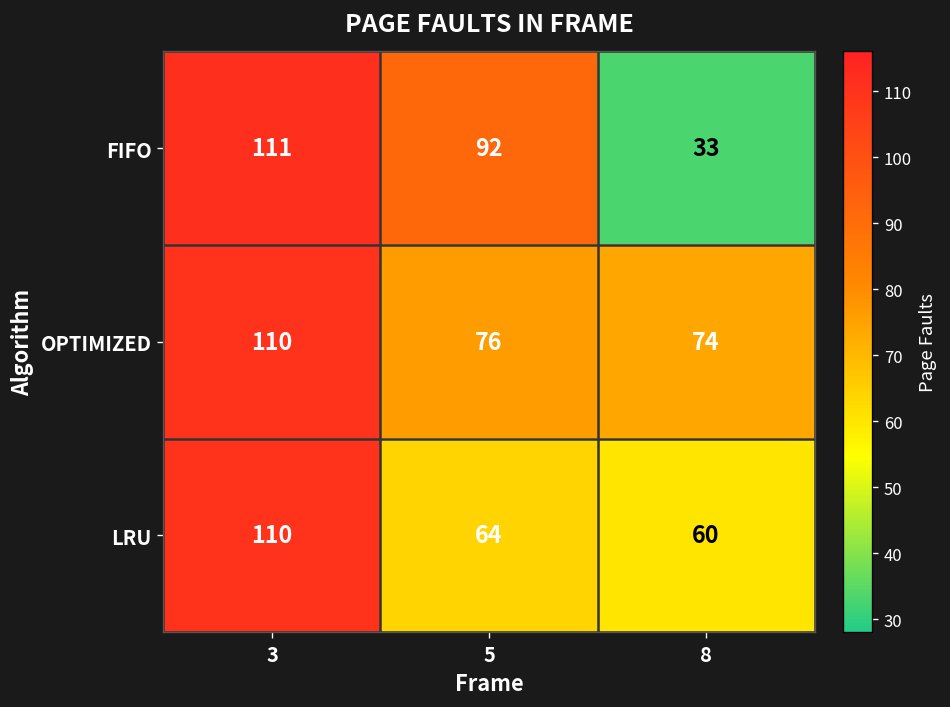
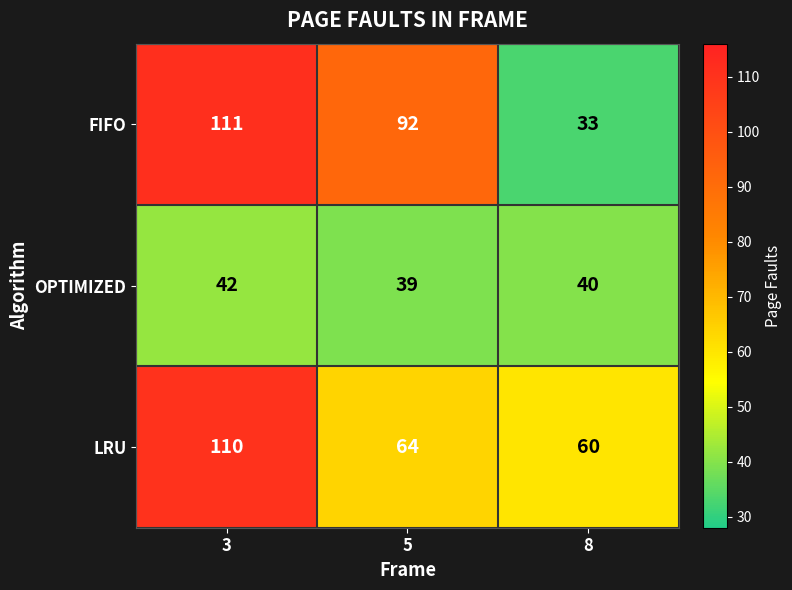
  {
    "FIFO": {
      "3": 111,
      "5": 92,
      "8": 33
    },
    "OPTIMIZED": {
-     "3": 110,
-     "5": 76,
-     "8": 74
+     "3": 42,
+     "5": 39,
+     "8": 40
    },
    "LRU": {
      "3": 110,
      "5": 64,
      "8": 60
    }
  }
